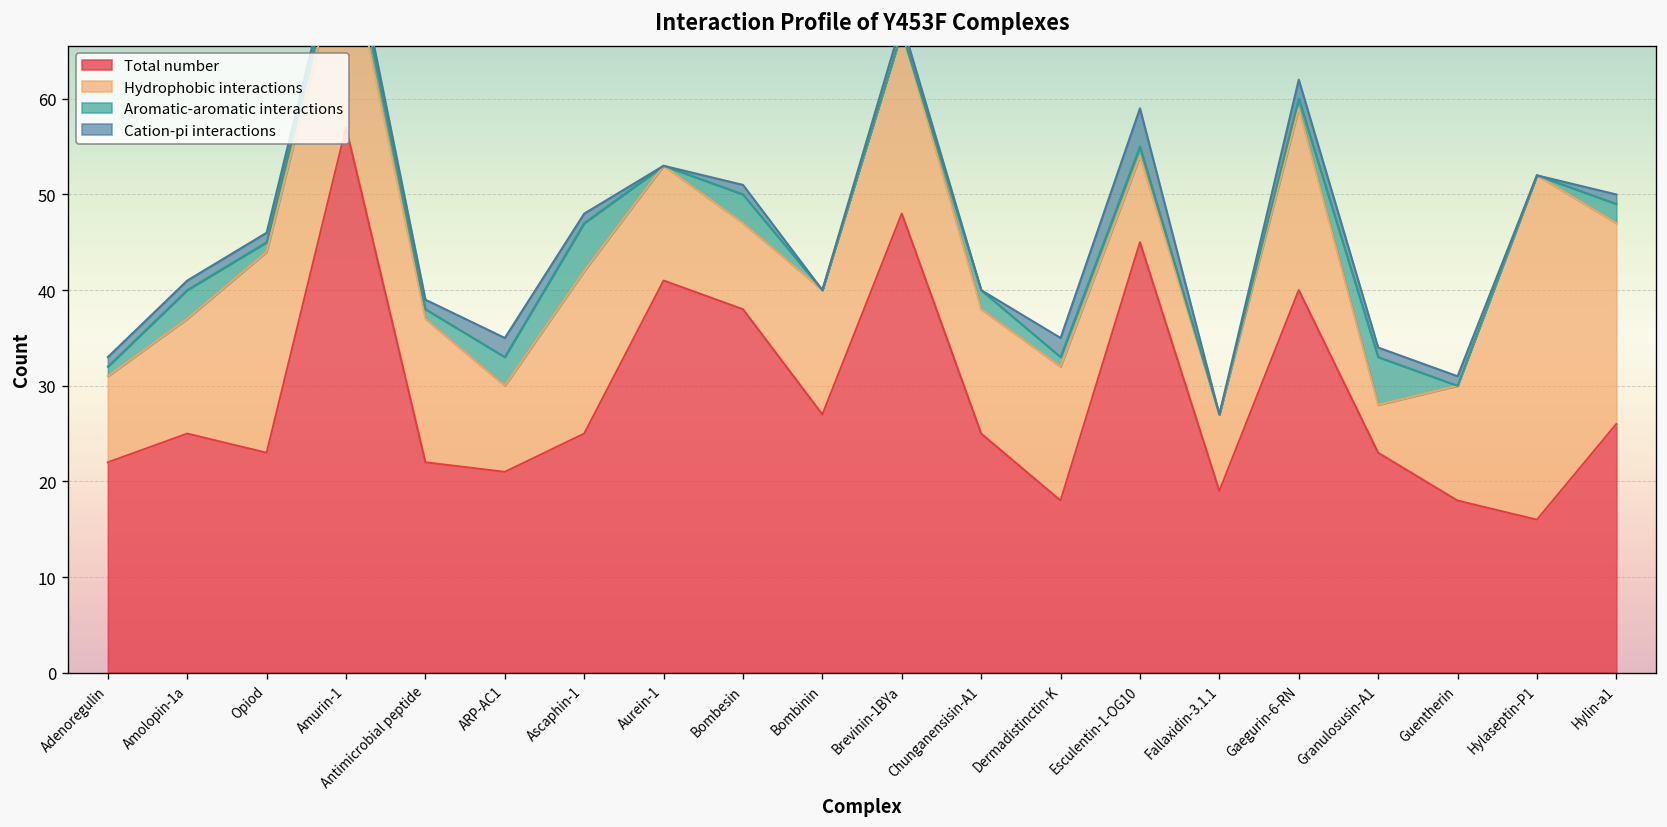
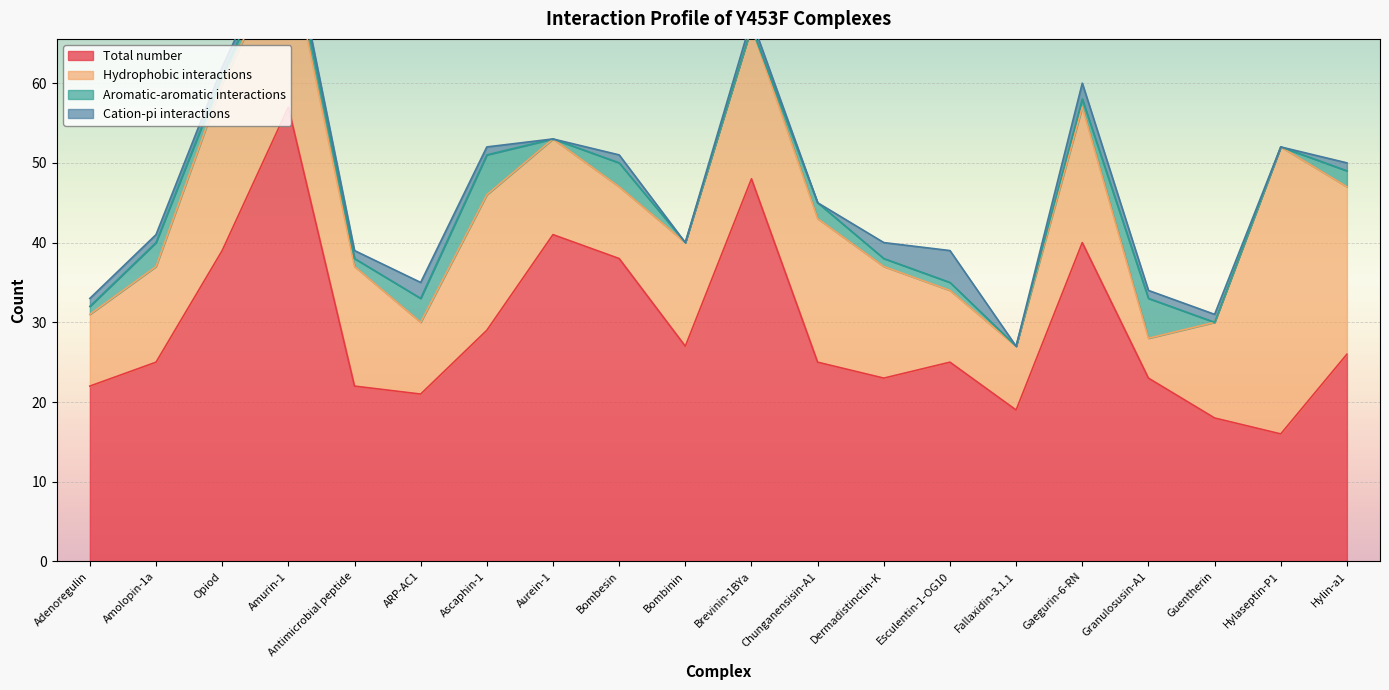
  {
    "Total number": {
      "Adenoregulin": 22,
      "Amolopin-1a": 25,
-     "Opiod": 23,
+     "Opiod": 39,
      "Antimicrobial peptide": 22,
      "ARP-AC1": 21,
-     "Ascaphin-1": 25,
+     "Ascaphin-1": 29,
      "Aurein-1": 41,
      "Bombesin": 38,
      "Bombinin": 27,
      "Brevinin-1BYa": 48,
      "Chunganensisin-A1": 25,
-     "Dermadistinctin-K": 18,
-     "Esculentin-1-OG10": 45,
+     "Dermadistinctin-K": 23,
+     "Esculentin-1-OG10": 25,
      "Fallaxidin-3.1.1": 19,
      "Gaegurin-6-RN": 40,
      "Granulosusin-A1": 23,
      "Guentherin": 18,
      "Hylaseptin-P1": 16,
      "Hylin-a1": 26
    },
    "Hydrophobic interactions": {
      "Adenoregulin": 9,
      "Amolopin-1a": 12,
      "Antimicrobial peptide": 15,
      "ARP-AC1": 9,
      "Ascaphin-1": 17,
      "Bombesin": 9,
-     "Chunganensisin-A1": 13,
+     "Chunganensisin-A1": 18,
      "Dermadistinctin-K": 14,
      "Esculentin-1-OG10": 9,
-     "Gaegurin-6-RN": 19,
+     "Gaegurin-6-RN": 17,
      "Granulosusin-A1": 5,
      "Hylin-a1": 21
    }
  }
